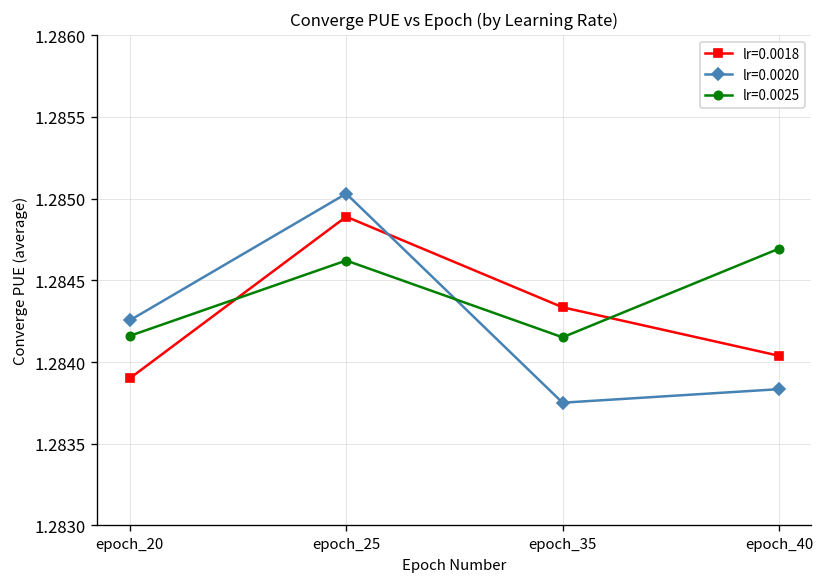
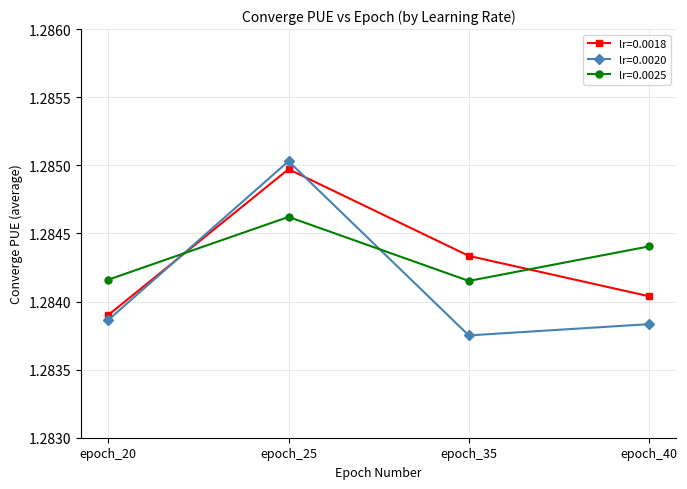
  {
    "lr=0.0018": {
      "epoch_20": 1.28390,
-     "epoch_25": 1.28489,
+     "epoch_25": 1.28497,
      "epoch_35": 1.28433,
      "epoch_40": 1.28404
    },
    "lr=0.0020": {
-     "epoch_20": 1.28426,
+     "epoch_20": 1.28386,
      "epoch_25": 1.28503,
      "epoch_35": 1.28375,
      "epoch_40": 1.28383
    },
    "lr=0.0025": {
      "epoch_20": 1.28416,
      "epoch_25": 1.28462,
      "epoch_35": 1.28415,
-     "epoch_40": 1.28469
+     "epoch_40": 1.28440
    }
  }
